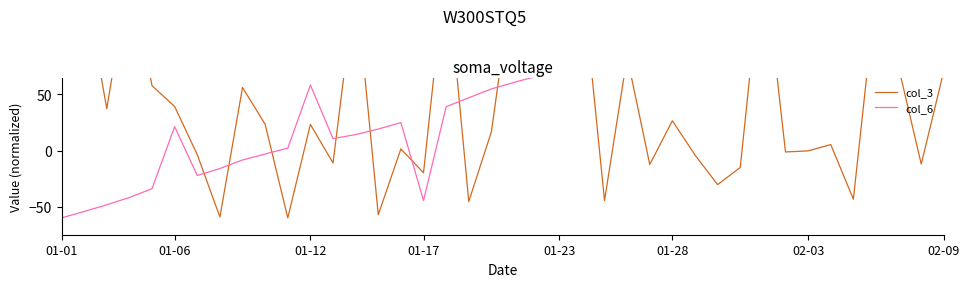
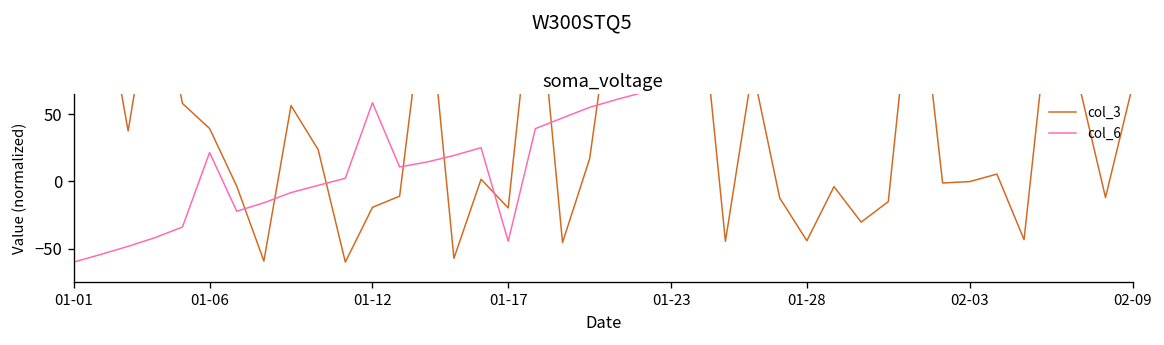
  {
    "col_3": {
      "01-06": 39,
-     "01-12": 23,
+     "01-12": -19,
      "01-17": -20,
-     "01-28": 27,
+     "01-28": -44,
      "02-03": 0
    },
    "col_6": {
      "01-01": -60,
      "01-06": 21,
      "01-12": 58,
      "01-17": -45
    }
  }
